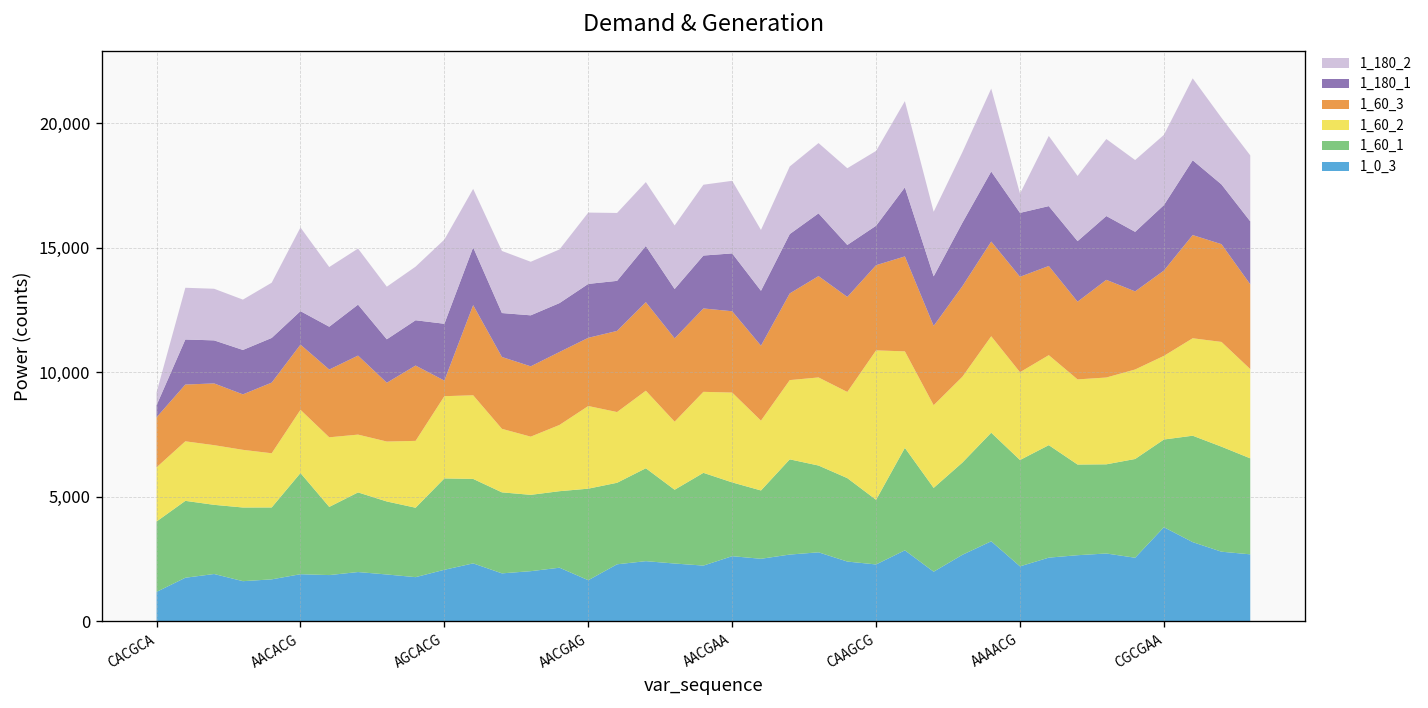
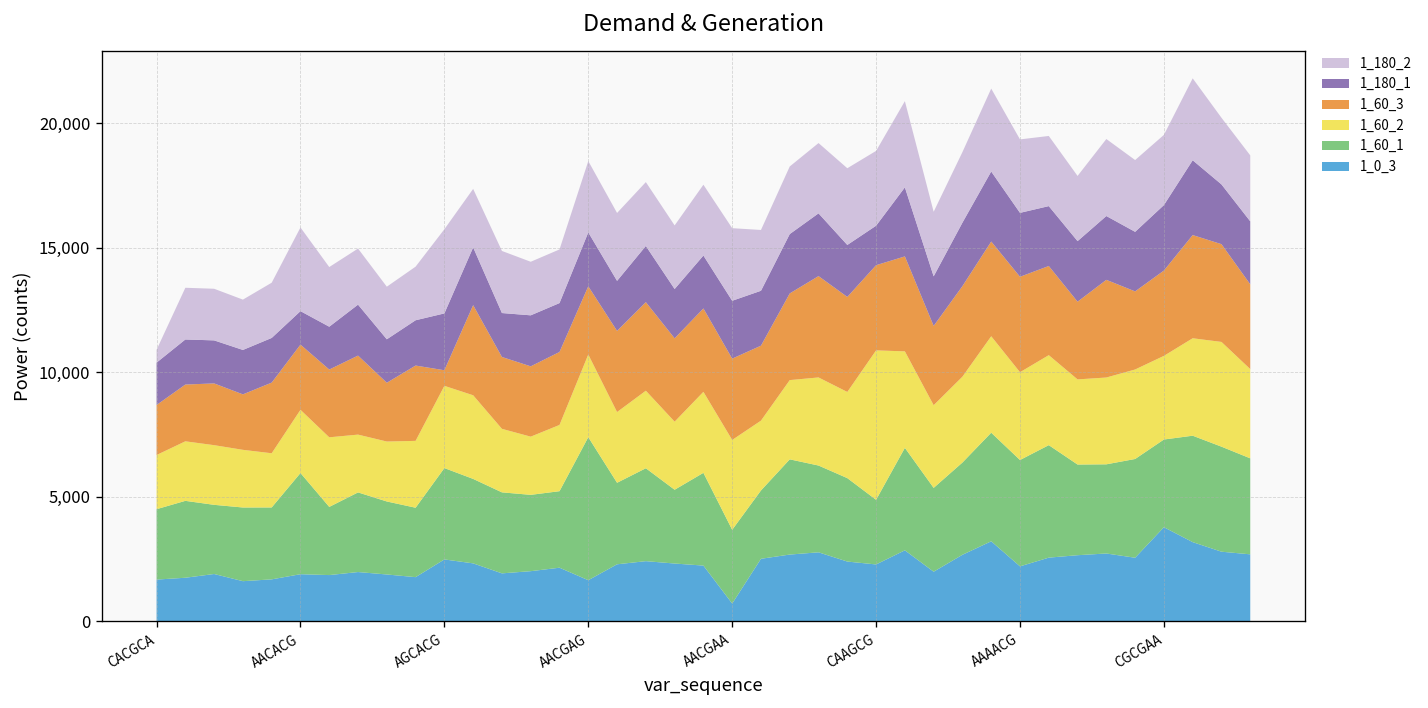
  {
    "1_0_3": {
-     "CACGCA": "1,200",
+     "CACGCA": "1,700",
      "AACACG": "1,900",
-     "AGCACG": "2,100",
+     "AGCACG": "2,500",
      "AACGAG": "1,600",
-     "AACGAA": "2,600",
+     "AACGAA": "700",
      "CAAGCG": "2,300",
      "AAAACG": "2,200",
      "CGCGAA": "3,800"
    },
    "1_60_1": {
      "CACGCA": "2,800",
      "AACACG": "4,100",
      "AGCACG": "3,700",
-     "AACGAG": "3,700",
+     "AACGAG": "5,700",
      "AACGAA": "3,000",
      "CAAGCG": "2,600",
      "AAAACG": "4,300",
      "CGCGAA": "3,500"
    },
    "1_60_2": {
      "CACGCA": "2,200",
      "AACACG": "2,500",
      "AGCACG": "3,300",
      "AACGAG": "3,300",
      "AACGAA": "3,600",
      "CAAGCG": "6,000",
      "AAAACG": "3,500",
      "CGCGAA": "3,400"
    },
    "1_60_3": {
      "CACGCA": "2,000",
      "AACACG": "2,600",
      "AGCACG": "600",
      "AACGAG": "2,700",
      "AACGAA": "3,300",
      "CAAGCG": "3,400",
      "AAAACG": "3,800",
      "CGCGAA": "3,400"
    },
    "1_180_1": {
-     "CACGCA": "500",
+     "CACGCA": "1,700",
      "AACACG": "1,300",
      "AGCACG": "2,300",
      "AACGAG": "2,200",
      "AACGAA": "2,300",
      "CAAGCG": "1,600",
      "AAAACG": "2,600",
      "CGCGAA": "2,600"
    },
    "1_180_2": {
      "CACGCA": "500",
      "AACACG": "3,400",
      "AGCACG": "3,400",
      "AACGAG": "2,900",
      "AACGAA": "2,900",
      "CAAGCG": "3,000",
-     "AAAACG": "800",
+     "AAAACG": "3,000",
      "CGCGAA": "2,800"
    }
  }
